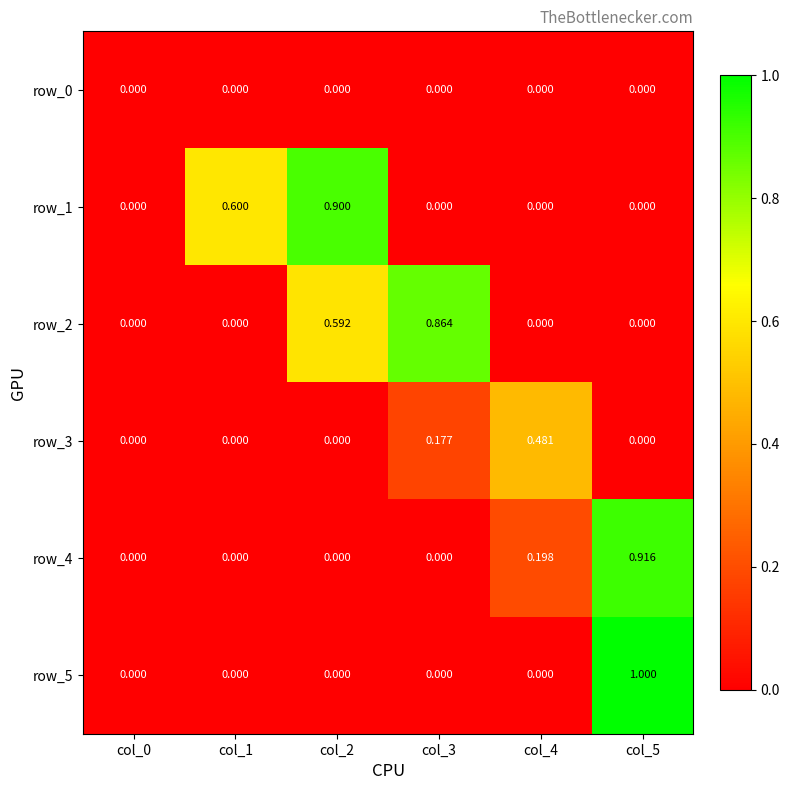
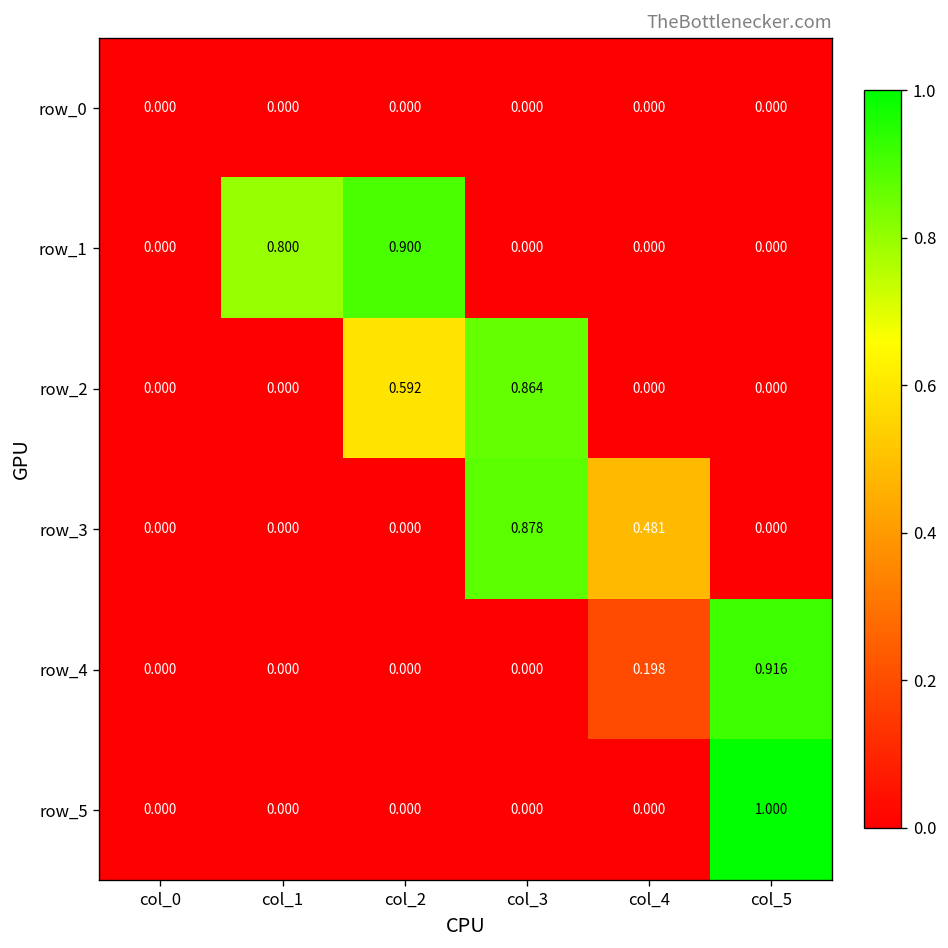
  {
    "row_0": {
      "col_0": 0.000,
      "col_1": 0.000,
      "col_2": 0.000,
      "col_3": 0.000,
      "col_4": 0.000,
      "col_5": 0.000
    },
    "row_1": {
      "col_0": 0.000,
-     "col_1": 0.600,
+     "col_1": 0.800,
      "col_2": 0.900,
      "col_3": 0.000,
      "col_4": 0.000,
      "col_5": 0.000
    },
    "row_2": {
      "col_0": 0.000,
      "col_1": 0.000,
      "col_2": 0.592,
      "col_3": 0.864,
      "col_4": 0.000,
      "col_5": 0.000
    },
    "row_3": {
      "col_0": 0.000,
      "col_1": 0.000,
      "col_2": 0.000,
-     "col_3": 0.177,
+     "col_3": 0.878,
      "col_4": 0.481,
      "col_5": 0.000
    },
    "row_4": {
      "col_0": 0.000,
      "col_1": 0.000,
      "col_2": 0.000,
      "col_3": 0.000,
      "col_4": 0.198,
      "col_5": 0.916
    },
    "row_5": {
      "col_0": 0.000,
      "col_1": 0.000,
      "col_2": 0.000,
      "col_3": 0.000,
      "col_4": 0.000,
      "col_5": 1.000
    }
  }
